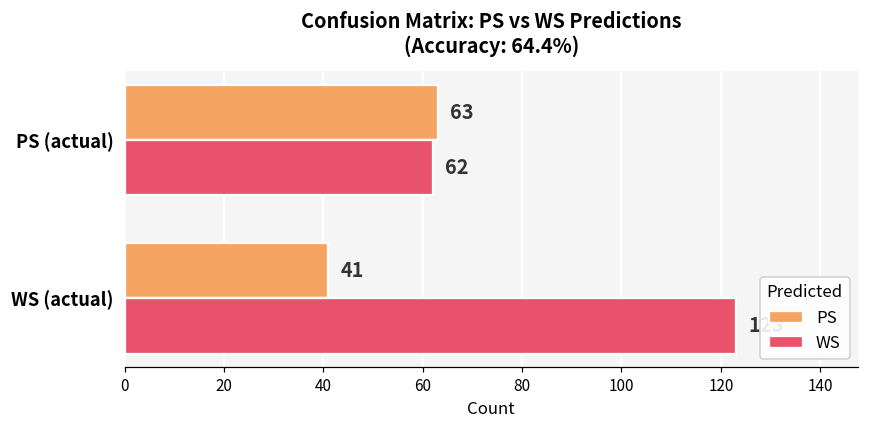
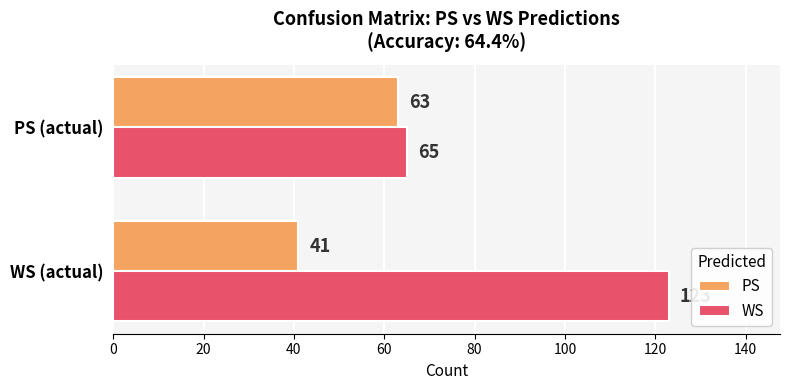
  {
    "PS": {
      "PS (actual)": 63,
      "WS (actual)": 41
    },
    "WS": {
-     "PS (actual)": 62
+     "PS (actual)": 65
    }
  }
